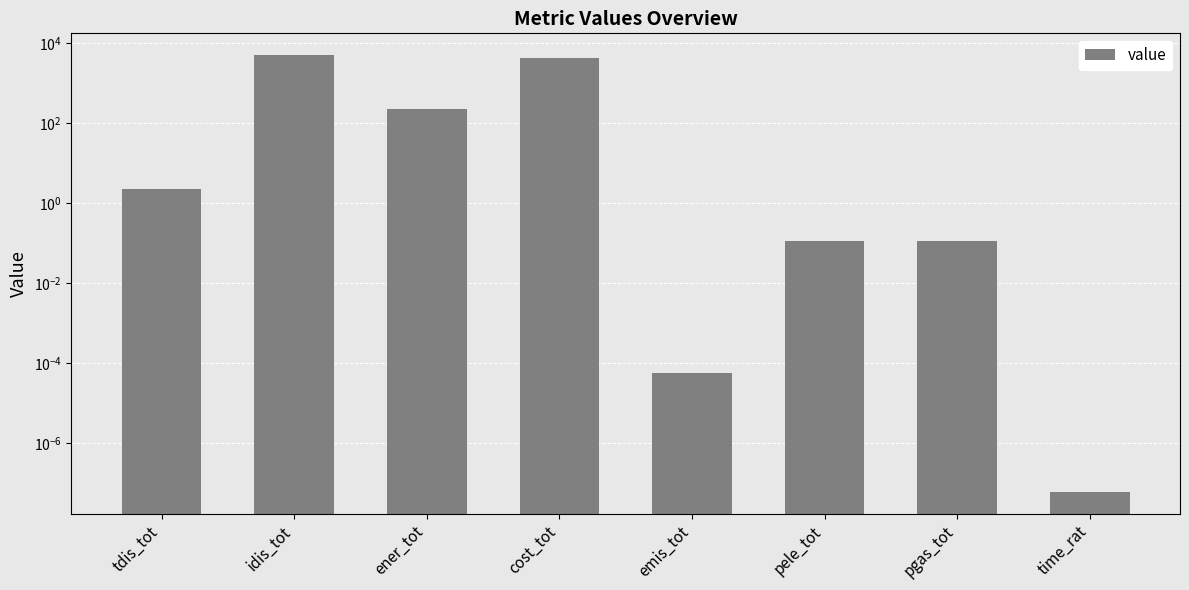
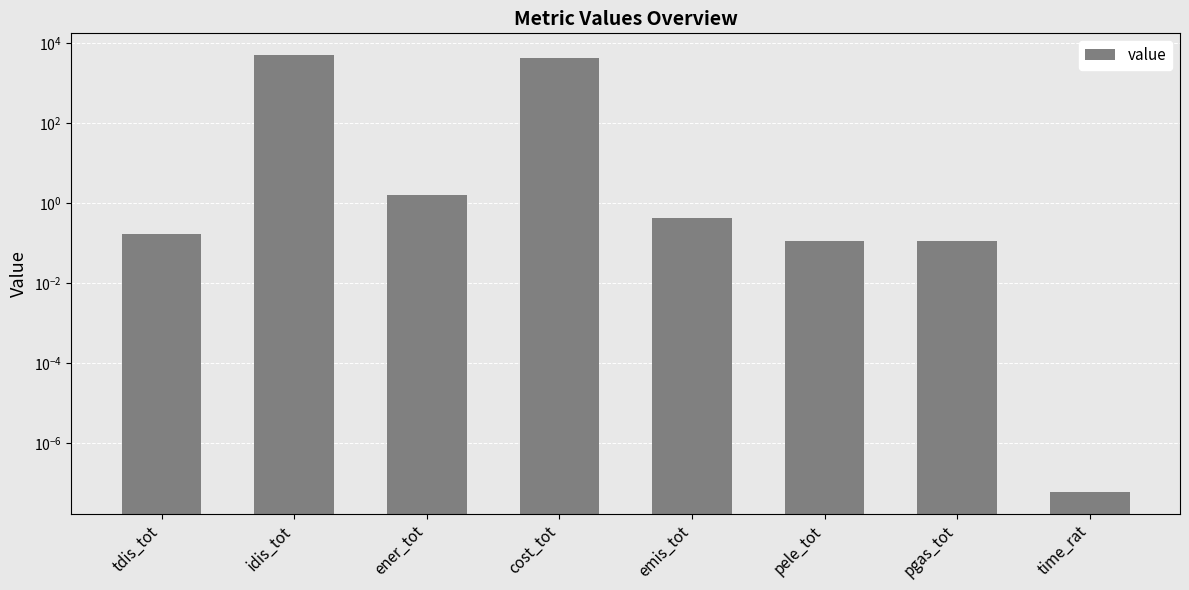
  {
-   "tdis_tot": 2,
+   "tdis_tot": 0.17,
    "idis_tot": 5000,
-   "ener_tot": 200,
+   "ener_tot": 1.6,
    "cost_tot": 4000,
-   "emis_tot": 0.00006,
+   "emis_tot": 0.4,
    "pele_tot": 0.12,
    "pgas_tot": 0.11,
    "time_rat": 0.00000006
  }
